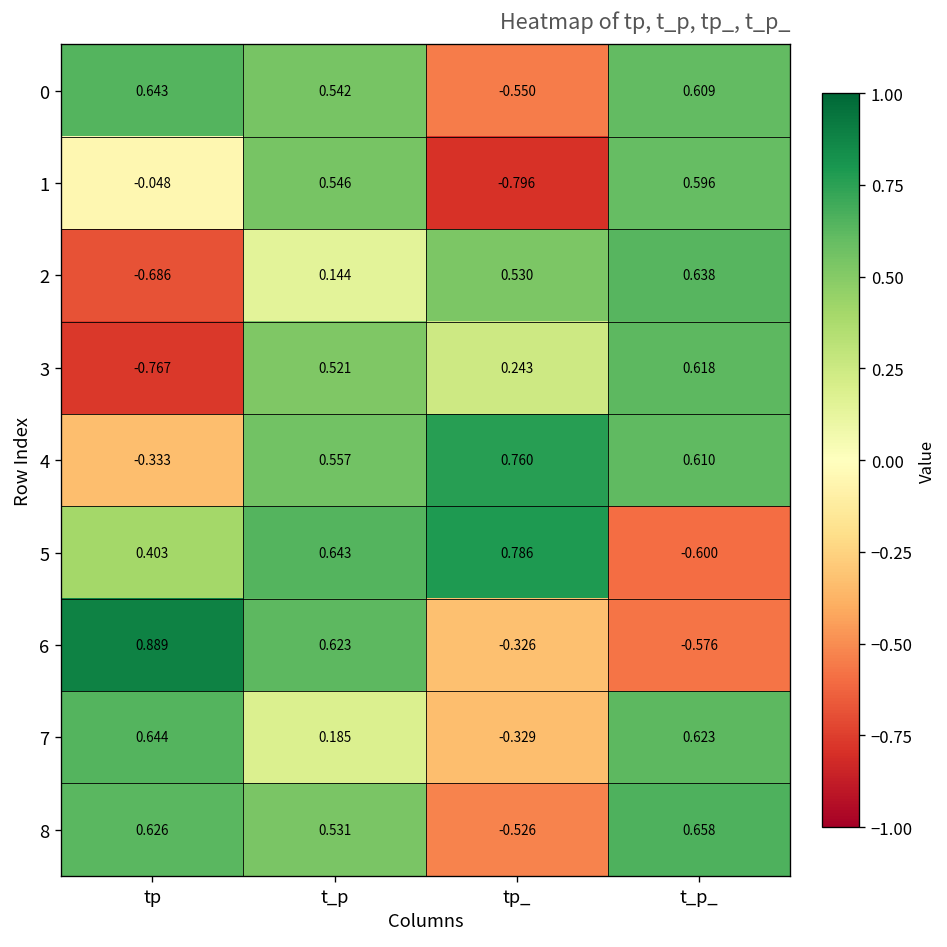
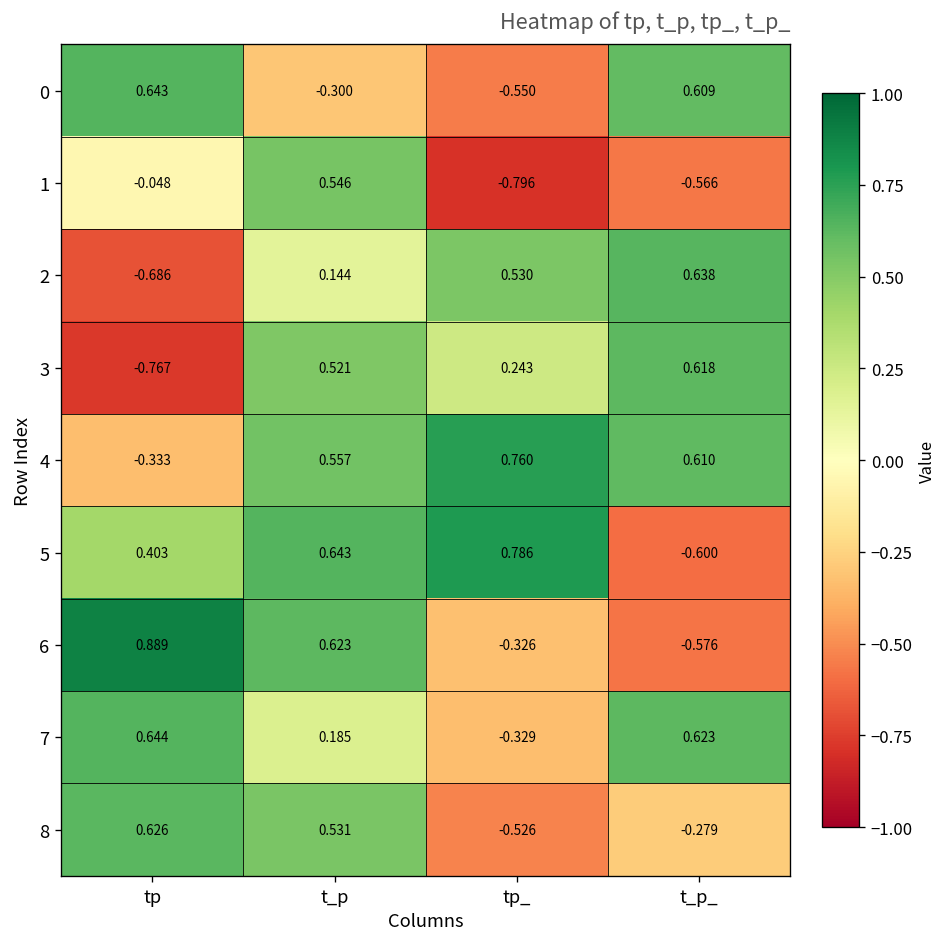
  {
    "0": {
      "tp": 0.643,
-     "t_p": 0.542,
+     "t_p": -0.300,
      "tp_": -0.550,
      "t_p_": 0.609
    },
    "1": {
      "tp": -0.048,
      "t_p": 0.546,
      "tp_": -0.796,
-     "t_p_": 0.596
+     "t_p_": -0.566
    },
    "2": {
      "tp": -0.686,
      "t_p": 0.144,
      "tp_": 0.530,
      "t_p_": 0.638
    },
    "3": {
      "tp": -0.767,
      "t_p": 0.521,
      "tp_": 0.243,
      "t_p_": 0.618
    },
    "4": {
      "tp": -0.333,
      "t_p": 0.557,
      "tp_": 0.760,
      "t_p_": 0.610
    },
    "5": {
      "tp": 0.403,
      "t_p": 0.643,
      "tp_": 0.786,
      "t_p_": -0.600
    },
    "6": {
      "tp": 0.889,
      "t_p": 0.623,
      "tp_": -0.326,
      "t_p_": -0.576
    },
    "7": {
      "tp": 0.644,
      "t_p": 0.185,
      "tp_": -0.329,
      "t_p_": 0.623
    },
    "8": {
      "tp": 0.626,
      "t_p": 0.531,
      "tp_": -0.526,
-     "t_p_": 0.658
+     "t_p_": -0.279
    }
  }
